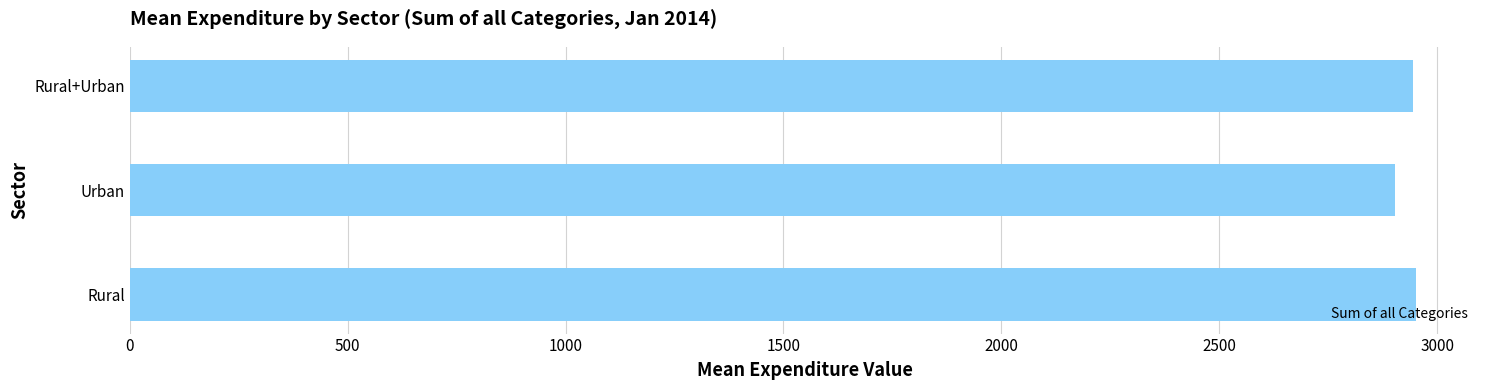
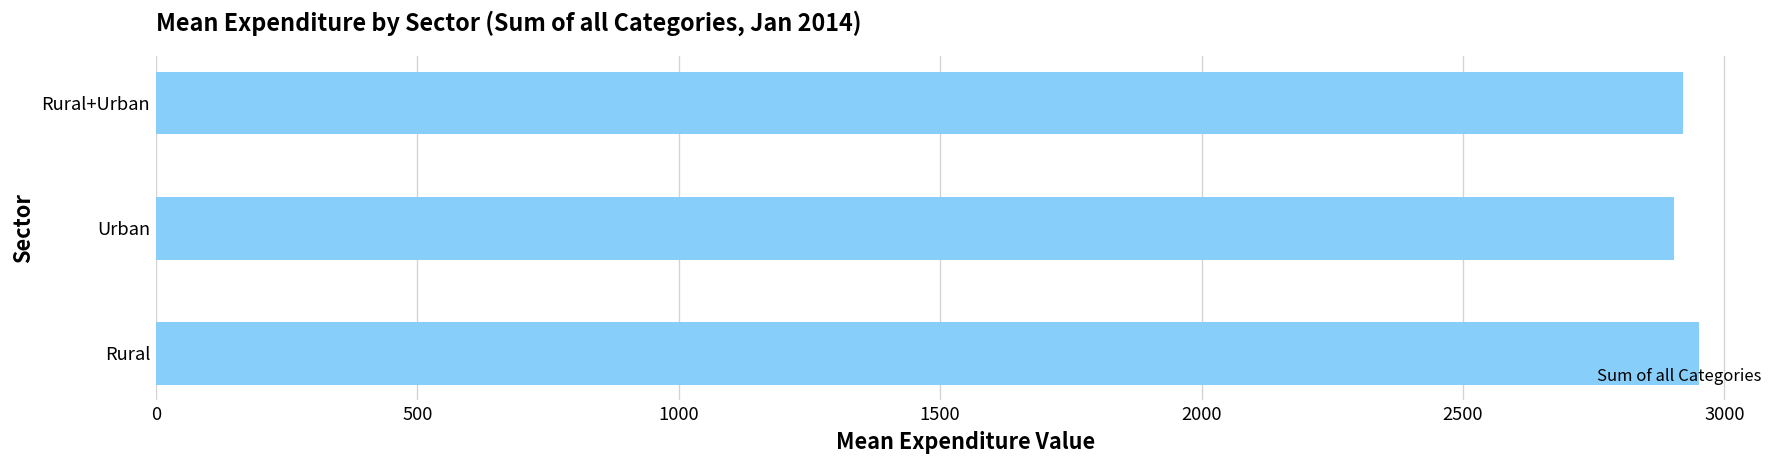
  {
-   "Rural+Urban": 2950,
+   "Rural+Urban": 2920,
    "Urban": 2900,
    "Rural": 2950
  }
